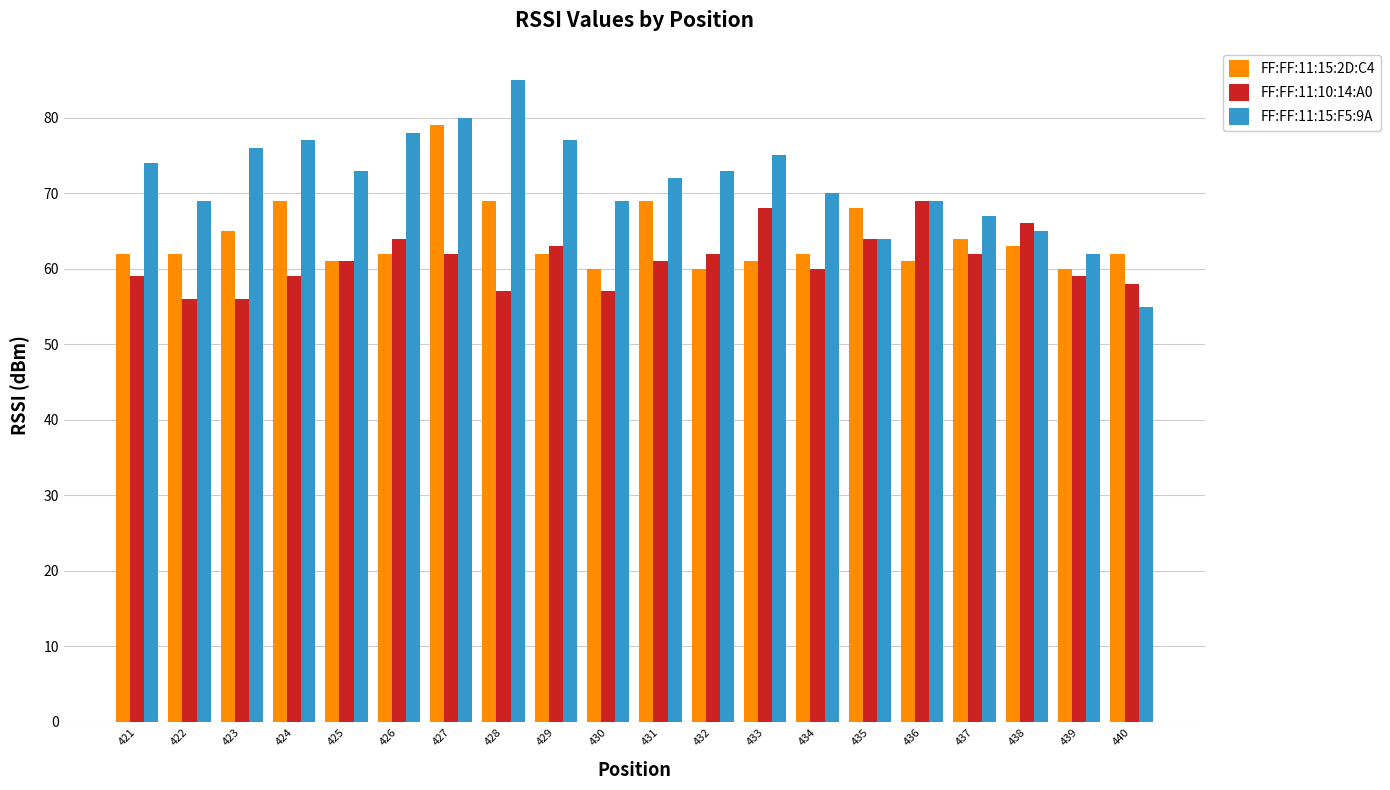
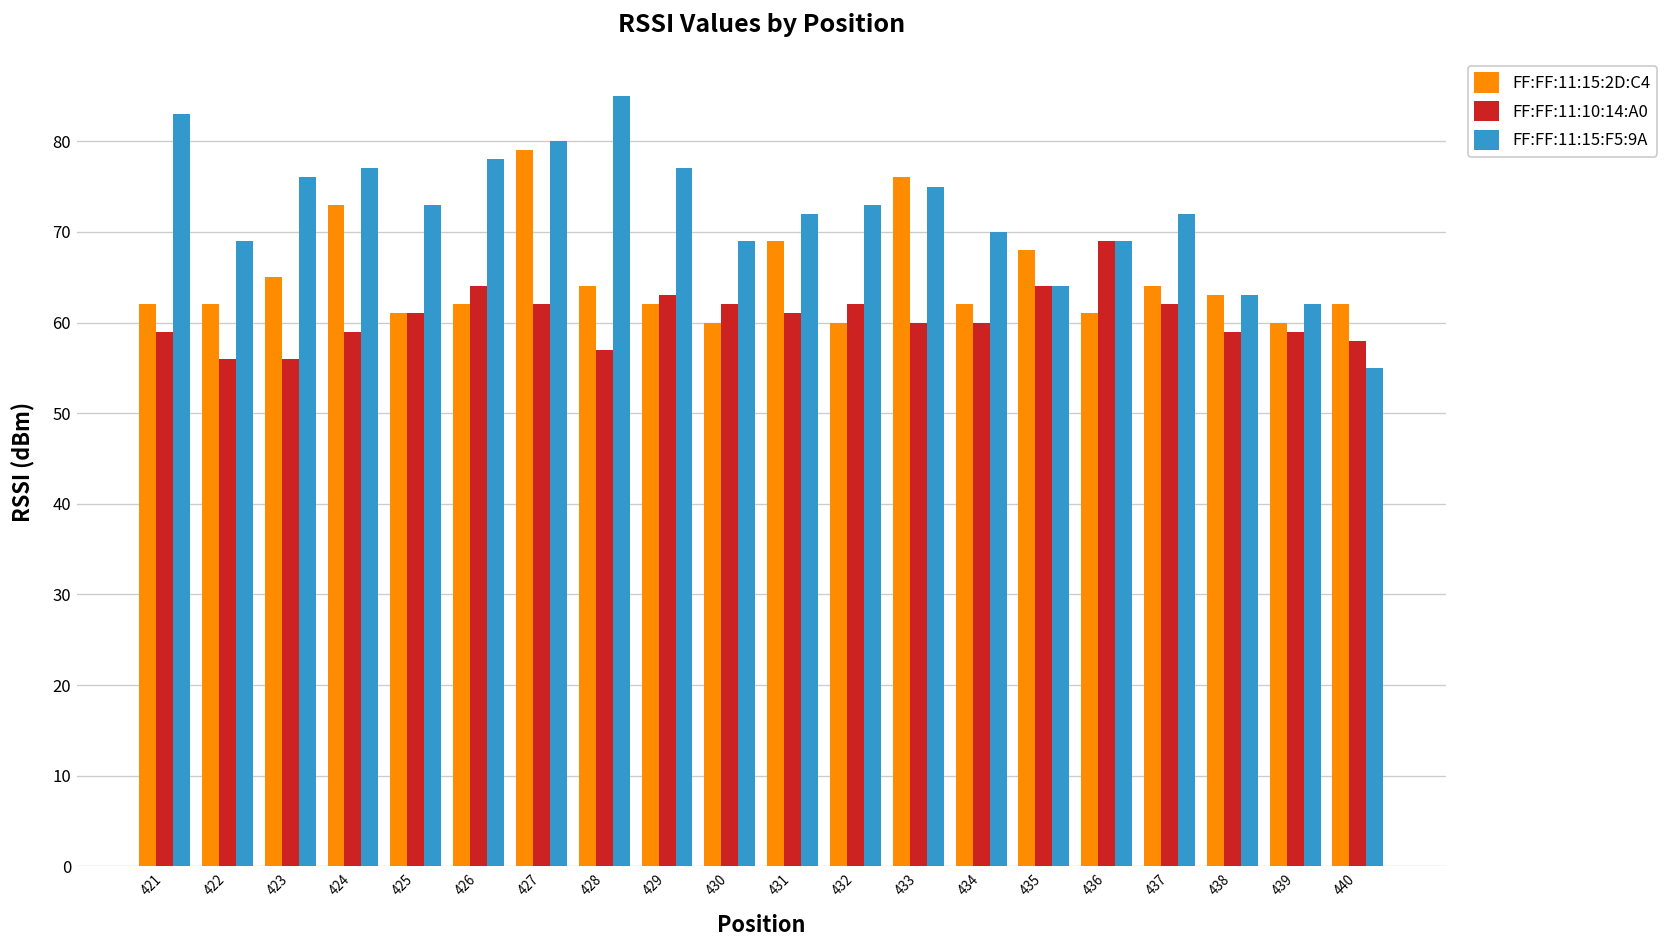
  {
    "FF:FF:11:15:2D:C4": {
      "421": 62,
      "422": 62,
      "423": 65,
-     "424": 69,
+     "424": 73,
      "425": 61,
      "426": 62,
      "427": 79,
-     "428": 69,
+     "428": 64,
      "429": 62,
      "430": 60,
      "431": 69,
      "432": 60,
-     "433": 61,
+     "433": 76,
      "434": 62,
      "435": 68,
      "436": 61,
      "437": 64,
      "438": 63,
      "439": 60,
      "440": 62
    },
    "FF:FF:11:10:14:A0": {
      "421": 59,
      "422": 56,
      "423": 56,
      "424": 59,
      "425": 61,
      "426": 64,
      "427": 62,
      "428": 57,
      "429": 63,
-     "430": 57,
+     "430": 62,
      "431": 61,
      "432": 62,
-     "433": 68,
+     "433": 60,
      "434": 60,
      "435": 64,
      "436": 69,
      "437": 62,
-     "438": 66,
+     "438": 59,
      "439": 59,
      "440": 58
    },
    "FF:FF:11:15:F5:9A": {
-     "421": 74,
+     "421": 83,
      "422": 69,
      "423": 76,
      "424": 77,
      "425": 73,
      "426": 78,
      "427": 80,
      "428": 85,
      "429": 77,
      "430": 69,
      "431": 72,
      "432": 73,
      "433": 75,
      "434": 70,
      "435": 64,
      "436": 69,
-     "437": 67,
-     "438": 65,
+     "437": 72,
+     "438": 63,
      "439": 62,
      "440": 55
    }
  }
